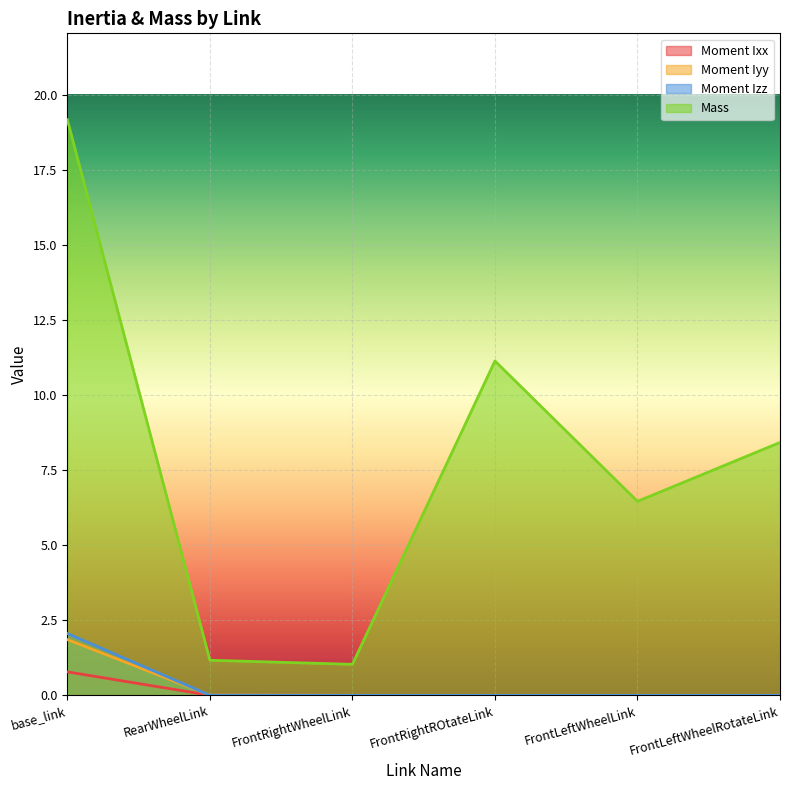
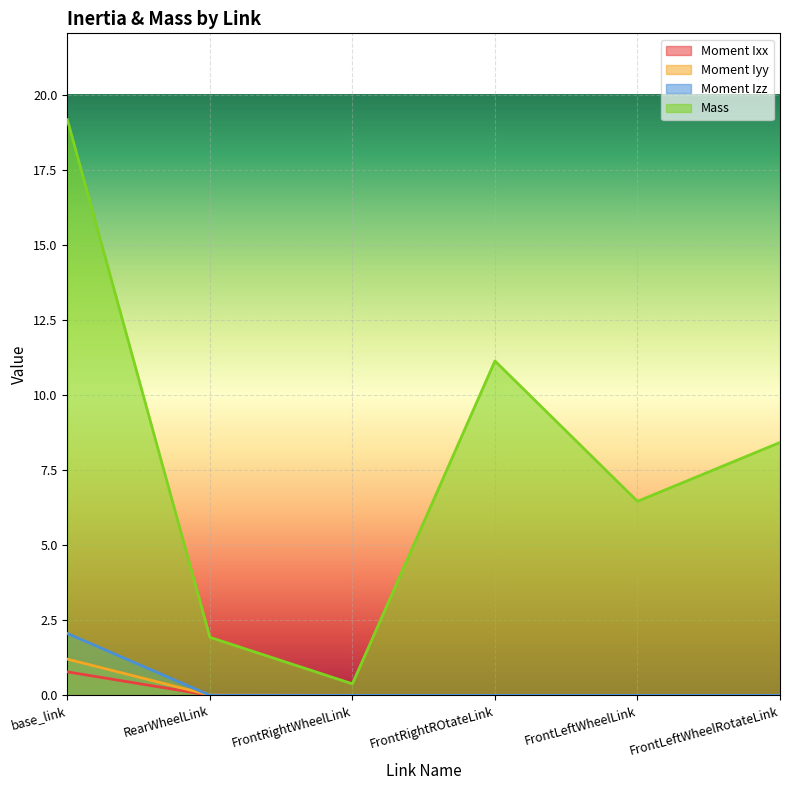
  {
    "Moment Ixx": {
      "base_link": 0.8
    },
    "Moment Iyy": {
-     "base_link": 1.9
+     "base_link": 1.2
    },
    "Moment Izz": {
      "base_link": 2.1
    },
    "Mass": {
      "base_link": 19.2,
-     "RearWheelLink": 1.2,
-     "FrontRightWheelLink": 1.0,
+     "RearWheelLink": 1.9,
+     "FrontRightWheelLink": 0.4,
      "FrontRightROtateLink": 11.1,
      "FrontLeftWheelLink": 6.5,
      "FrontLeftWheelRotateLink": 8.4
    }
  }
